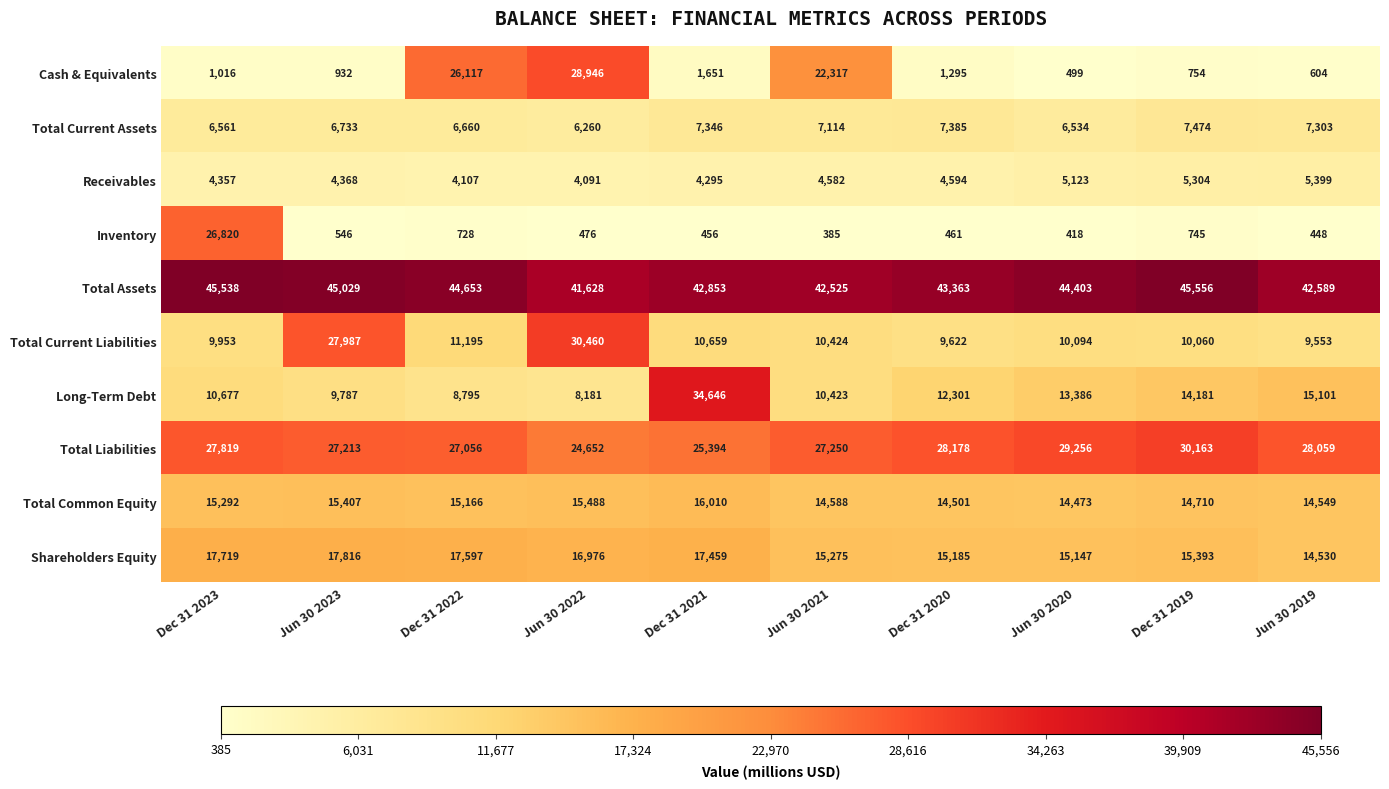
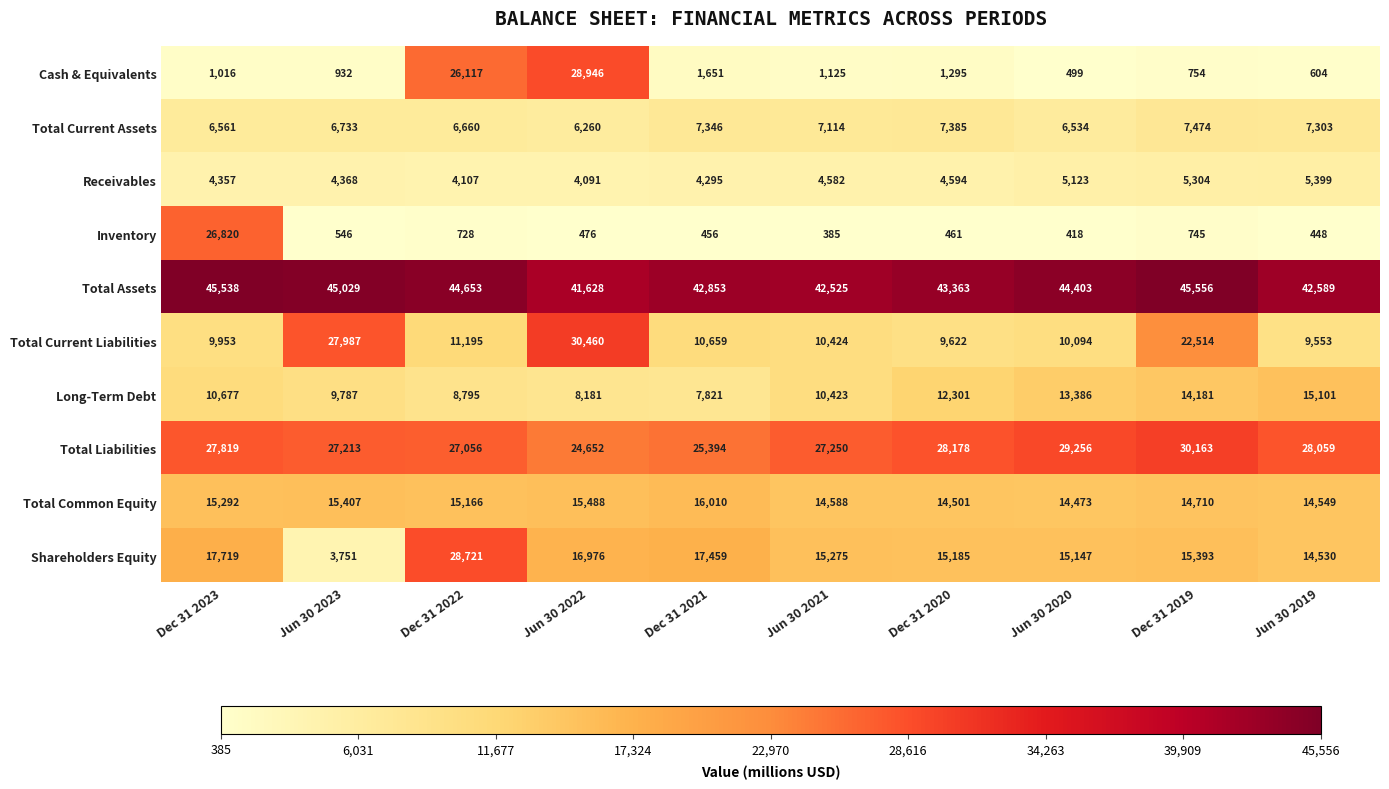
  {
    "Cash & Equivalents": {
      "Dec 31 2023": "1,016",
      "Jun 30 2023": "932",
      "Dec 31 2022": "26,117",
      "Jun 30 2022": "28,946",
      "Dec 31 2021": "1,651",
-     "Jun 30 2021": "22,317",
+     "Jun 30 2021": "1,125",
      "Dec 31 2020": "1,295",
      "Jun 30 2020": "499",
      "Dec 31 2019": "754",
      "Jun 30 2019": "604"
    },
    "Total Current Assets": {
      "Dec 31 2023": "6,561",
      "Jun 30 2023": "6,733",
      "Dec 31 2022": "6,660",
      "Jun 30 2022": "6,260",
      "Dec 31 2021": "7,346",
      "Jun 30 2021": "7,114",
      "Dec 31 2020": "7,385",
      "Jun 30 2020": "6,534",
      "Dec 31 2019": "7,474",
      "Jun 30 2019": "7,303"
    },
    "Receivables": {
      "Dec 31 2023": "4,357",
      "Jun 30 2023": "4,368",
      "Dec 31 2022": "4,107",
      "Jun 30 2022": "4,091",
      "Dec 31 2021": "4,295",
      "Jun 30 2021": "4,582",
      "Dec 31 2020": "4,594",
      "Jun 30 2020": "5,123",
      "Dec 31 2019": "5,304",
      "Jun 30 2019": "5,399"
    },
    "Inventory": {
      "Dec 31 2023": "26,820",
      "Jun 30 2023": "546",
      "Dec 31 2022": "728",
      "Jun 30 2022": "476",
      "Dec 31 2021": "456",
      "Jun 30 2021": "385",
      "Dec 31 2020": "461",
      "Jun 30 2020": "418",
      "Dec 31 2019": "745",
      "Jun 30 2019": "448"
    },
    "Total Assets": {
      "Dec 31 2023": "45,538",
      "Jun 30 2023": "45,029",
      "Dec 31 2022": "44,653",
      "Jun 30 2022": "41,628",
      "Dec 31 2021": "42,853",
      "Jun 30 2021": "42,525",
      "Dec 31 2020": "43,363",
      "Jun 30 2020": "44,403",
      "Dec 31 2019": "45,556",
      "Jun 30 2019": "42,589"
    },
    "Total Current Liabilities": {
      "Dec 31 2023": "9,953",
      "Jun 30 2023": "27,987",
      "Dec 31 2022": "11,195",
      "Jun 30 2022": "30,460",
      "Dec 31 2021": "10,659",
      "Jun 30 2021": "10,424",
      "Dec 31 2020": "9,622",
      "Jun 30 2020": "10,094",
-     "Dec 31 2019": "10,060",
+     "Dec 31 2019": "22,514",
      "Jun 30 2019": "9,553"
    },
    "Long-Term Debt": {
      "Dec 31 2023": "10,677",
      "Jun 30 2023": "9,787",
      "Dec 31 2022": "8,795",
      "Jun 30 2022": "8,181",
-     "Dec 31 2021": "34,646",
+     "Dec 31 2021": "7,821",
      "Jun 30 2021": "10,423",
      "Dec 31 2020": "12,301",
      "Jun 30 2020": "13,386",
      "Dec 31 2019": "14,181",
      "Jun 30 2019": "15,101"
    },
    "Total Liabilities": {
      "Dec 31 2023": "27,819",
      "Jun 30 2023": "27,213",
      "Dec 31 2022": "27,056",
      "Jun 30 2022": "24,652",
      "Dec 31 2021": "25,394",
      "Jun 30 2021": "27,250",
      "Dec 31 2020": "28,178",
      "Jun 30 2020": "29,256",
      "Dec 31 2019": "30,163",
      "Jun 30 2019": "28,059"
    },
    "Total Common Equity": {
      "Dec 31 2023": "15,292",
      "Jun 30 2023": "15,407",
      "Dec 31 2022": "15,166",
      "Jun 30 2022": "15,488",
      "Dec 31 2021": "16,010",
      "Jun 30 2021": "14,588",
      "Dec 31 2020": "14,501",
      "Jun 30 2020": "14,473",
      "Dec 31 2019": "14,710",
      "Jun 30 2019": "14,549"
    },
    "Shareholders Equity": {
      "Dec 31 2023": "17,719",
-     "Jun 30 2023": "17,816",
-     "Dec 31 2022": "17,597",
+     "Jun 30 2023": "3,751",
+     "Dec 31 2022": "28,721",
      "Jun 30 2022": "16,976",
      "Dec 31 2021": "17,459",
      "Jun 30 2021": "15,275",
      "Dec 31 2020": "15,185",
      "Jun 30 2020": "15,147",
      "Dec 31 2019": "15,393",
      "Jun 30 2019": "14,530"
    }
  }
